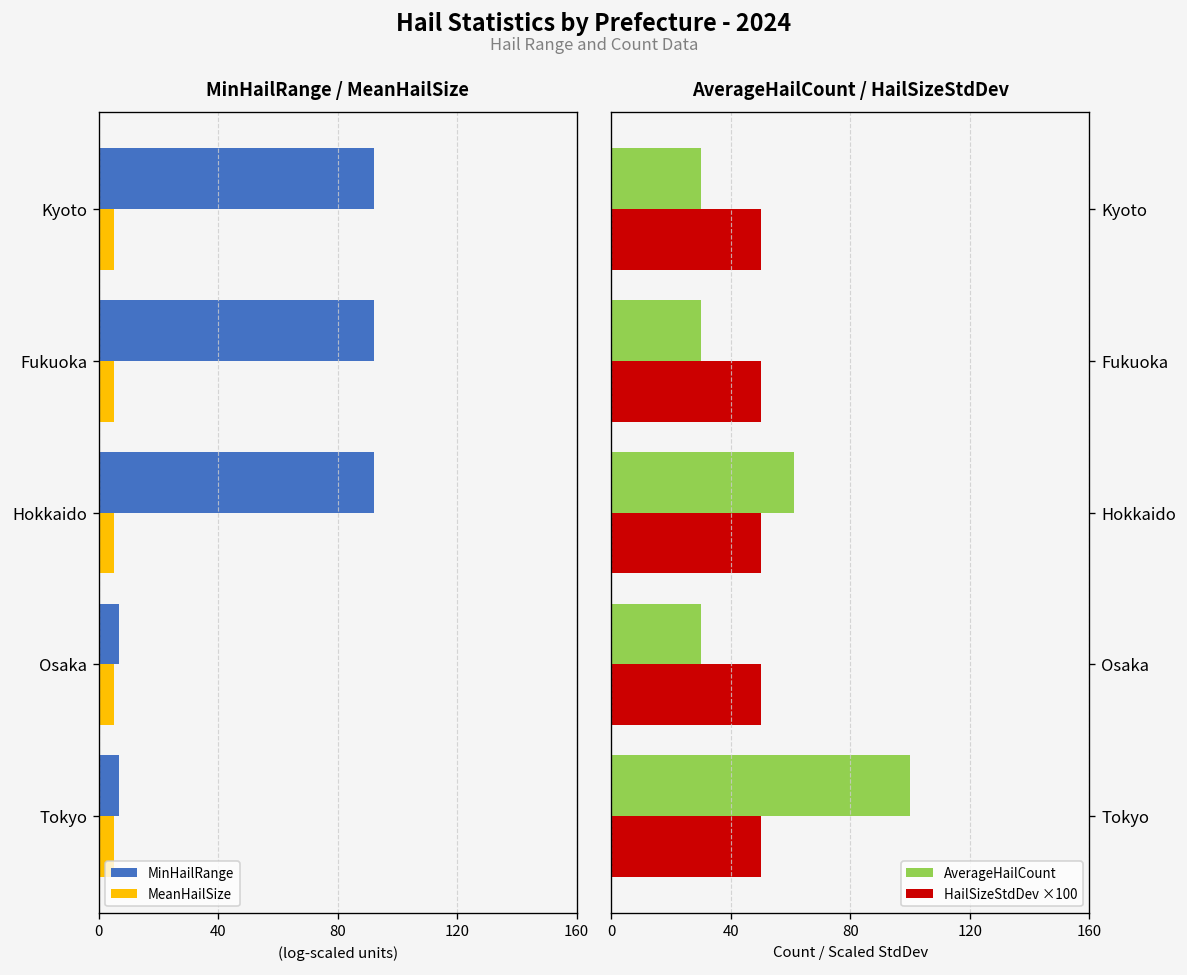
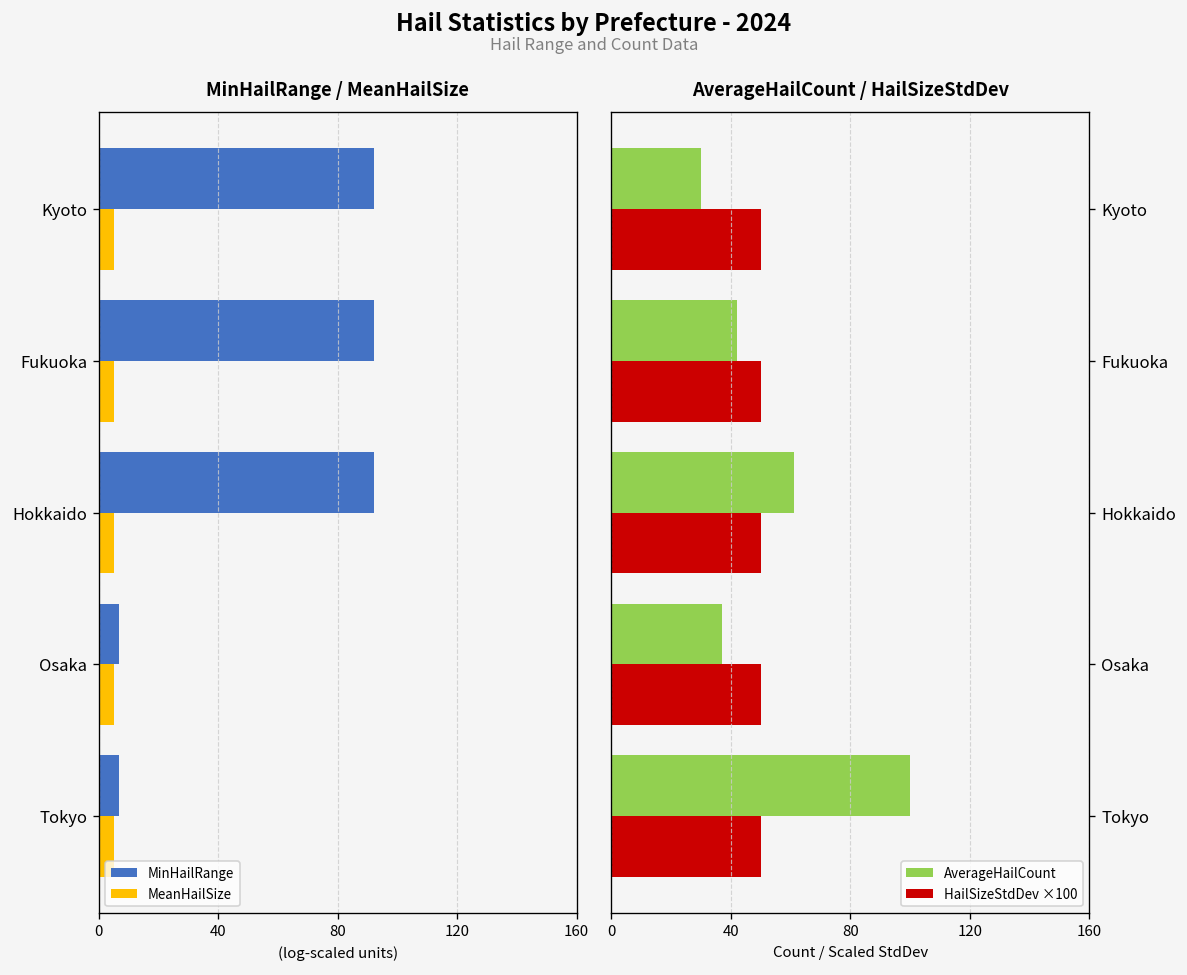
  {
    "AverageHailCount / HailSizeStdDev": {
      "AverageHailCount": {
        "Kyoto": 30,
-       "Fukuoka": 30,
+       "Fukuoka": 42,
        "Hokkaido": 61,
-       "Osaka": 30,
+       "Osaka": 37,
        "Tokyo": 100
      },
      "HailSizeStdDev ×100": {
        "Kyoto": 50,
        "Fukuoka": 50,
        "Hokkaido": 50,
        "Osaka": 50,
        "Tokyo": 50
      }
    }
  }
